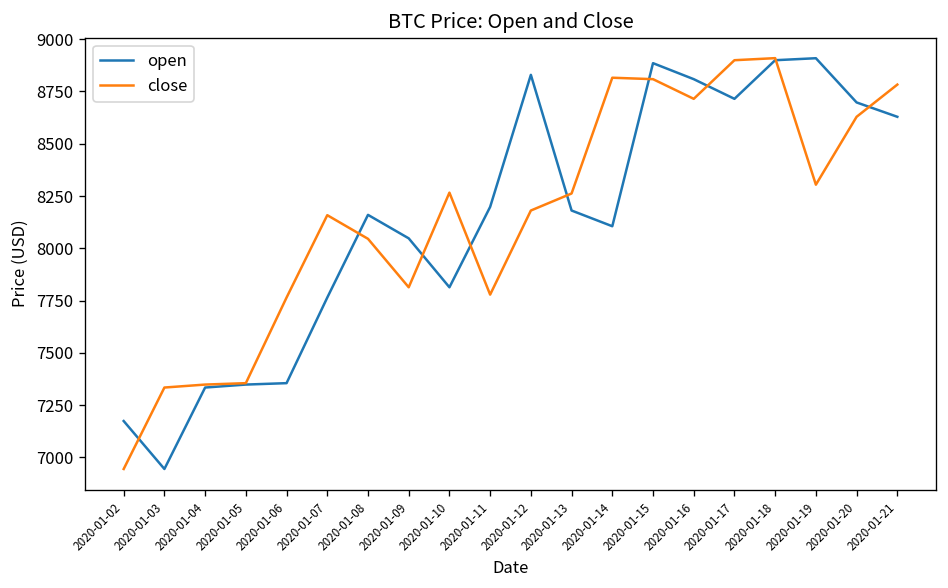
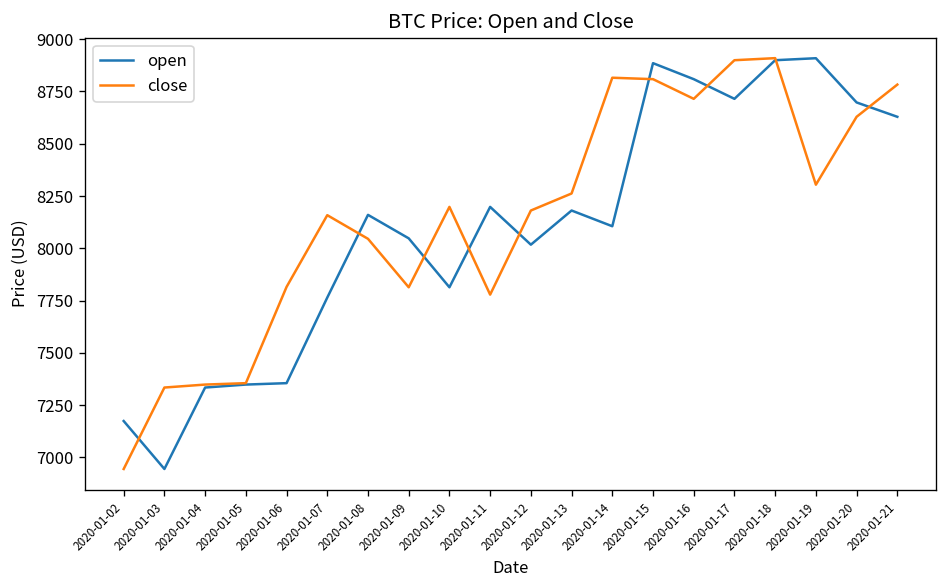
  {
    "open": {
      "2020-01-02": 7170,
      "2020-01-03": 6950,
      "2020-01-06": 7360,
      "2020-01-07": 7760,
      "2020-01-08": 8160,
      "2020-01-09": 8050,
      "2020-01-10": 7810,
      "2020-01-11": 8200,
-     "2020-01-12": 8830,
+     "2020-01-12": 8020,
      "2020-01-13": 8180,
      "2020-01-14": 8110,
      "2020-01-15": 8890,
      "2020-01-16": 8810,
      "2020-01-17": 8710,
      "2020-01-19": 8910,
      "2020-01-20": 8700,
      "2020-01-21": 8630
    },
    "close": {
      "2020-01-02": 6950,
      "2020-01-03": 7330,
-     "2020-01-06": 7760,
+     "2020-01-06": 7820,
      "2020-01-07": 8160,
      "2020-01-08": 8050,
      "2020-01-09": 7810,
-     "2020-01-10": 8270,
+     "2020-01-10": 8200,
      "2020-01-11": 7780,
      "2020-01-12": 8180,
      "2020-01-13": 8260,
      "2020-01-14": 8820,
      "2020-01-15": 8810,
      "2020-01-16": 8710,
      "2020-01-17": 8900,
      "2020-01-19": 8300,
      "2020-01-20": 8630,
      "2020-01-21": 8780
    }
  }
